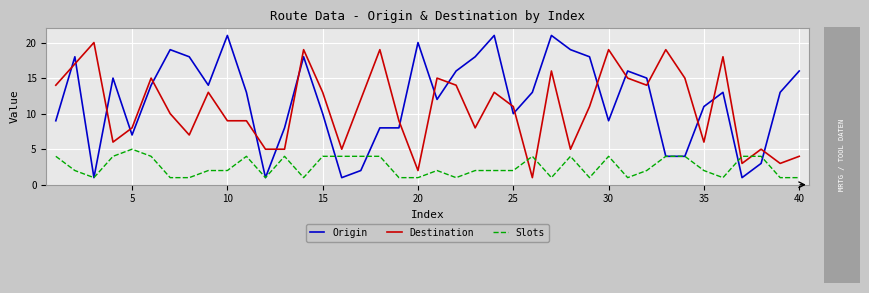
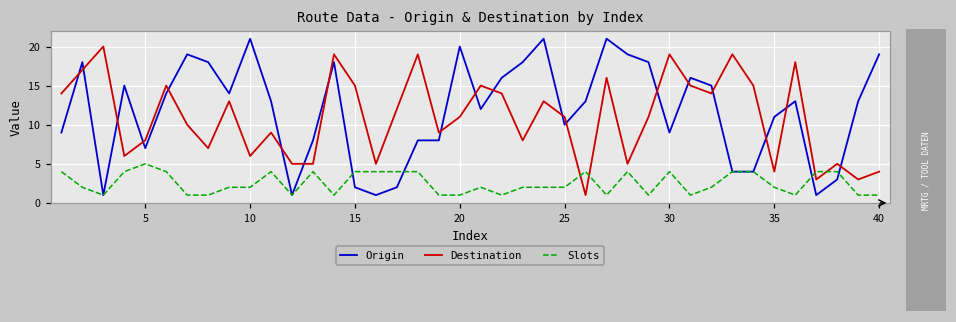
  {
    "Origin": {
      "5": 7,
      "10": 21,
-     "15": 10,
+     "15": 2,
      "20": 20,
      "25": 10,
      "30": 9,
      "35": 11,
-     "40": 16
+     "40": 19
    },
    "Destination": {
      "5": 8,
-     "10": 9,
-     "15": 13,
-     "20": 2,
+     "10": 6,
+     "15": 15,
+     "20": 11,
      "25": 11,
      "30": 19,
-     "35": 6,
+     "35": 4,
      "40": 4
    },
    "Slots": {
      "5": 5,
      "10": 2,
      "15": 4,
      "20": 1,
      "25": 2,
      "30": 4,
      "35": 2,
      "40": 1
    }
  }
